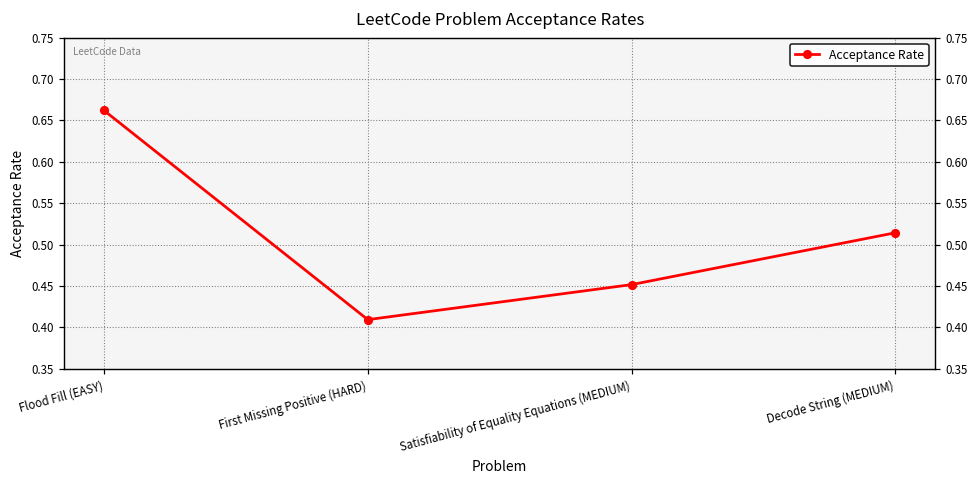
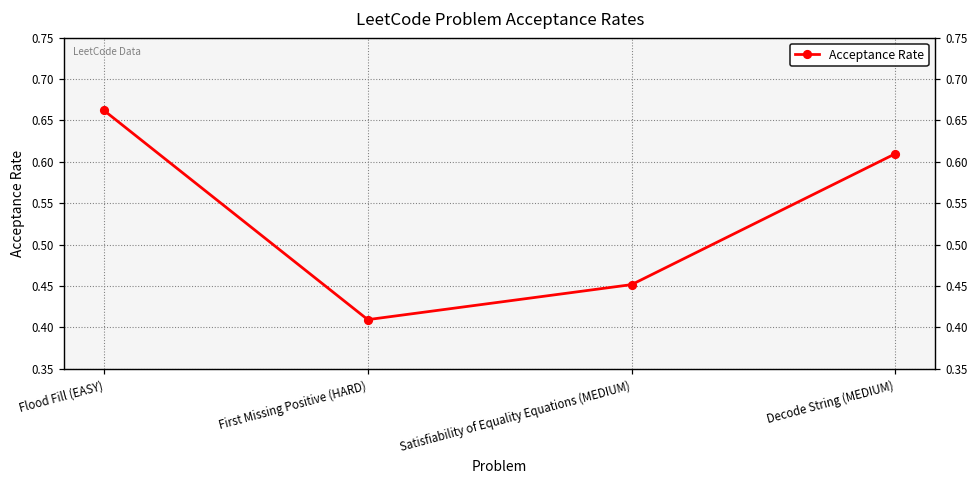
  {
    "Flood Fill (EASY)": 0.66,
    "First Missing Positive (HARD)": 0.41,
    "Satisfiability of Equality Equations (MEDIUM)": 0.45,
-   "Decode String (MEDIUM)": 0.51
+   "Decode String (MEDIUM)": 0.61
  }
